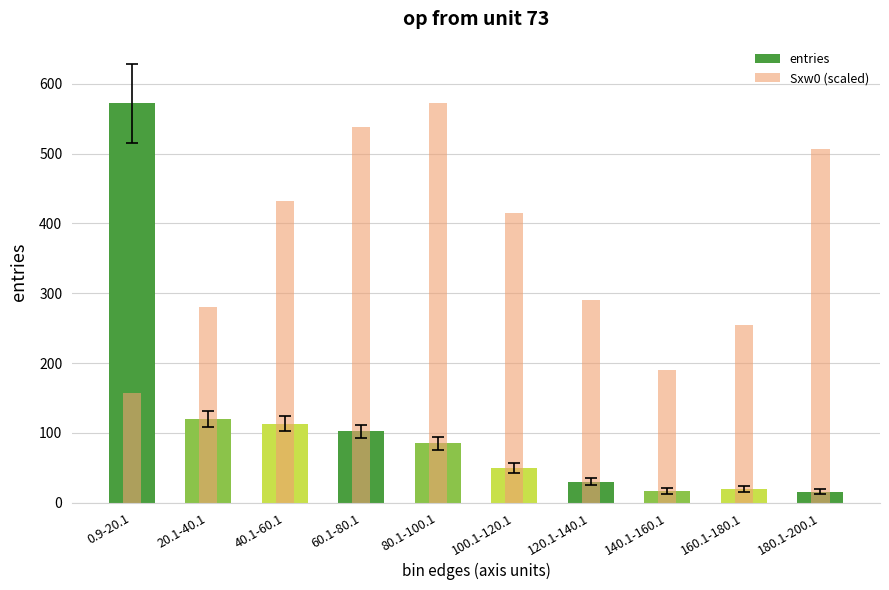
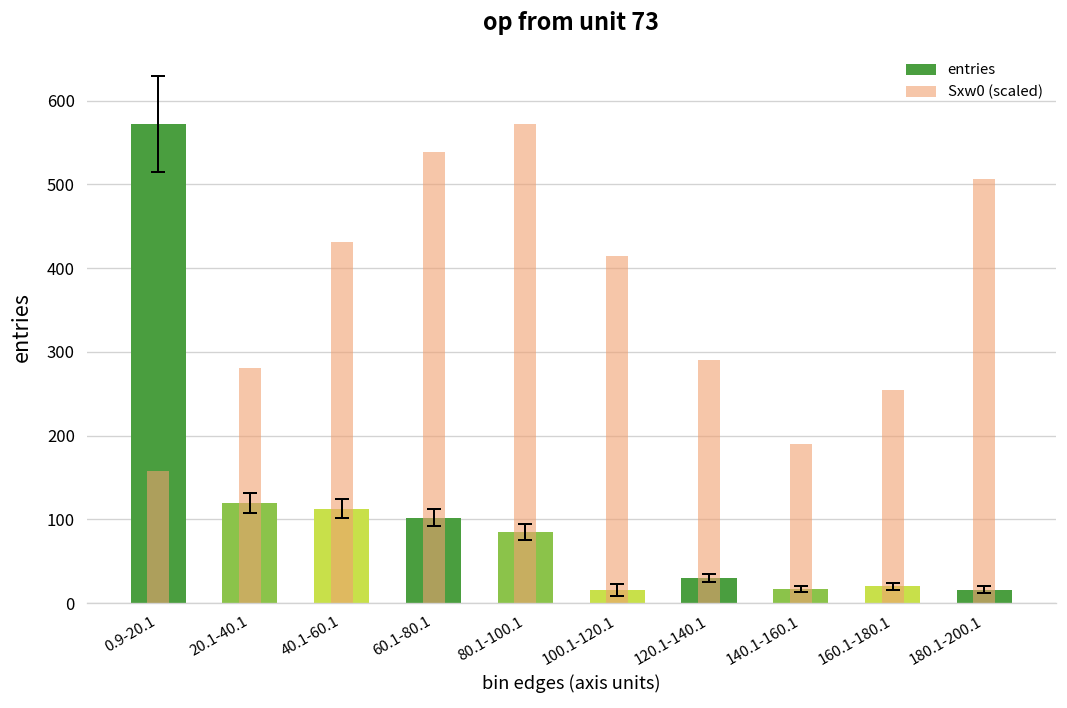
  {
    "entries": {
      "0.9-20.1": 570,
-     "100.1-120.1": 50
+     "100.1-120.1": 20
    },
    "Sxw0 (scaled)": {
      "20.1-40.1": 280,
      "40.1-60.1": 430,
      "60.1-80.1": 540,
      "80.1-100.1": 570,
      "100.1-120.1": 410,
      "120.1-140.1": 290,
      "140.1-160.1": 190,
      "160.1-180.1": 250,
      "180.1-200.1": 510
    }
  }
